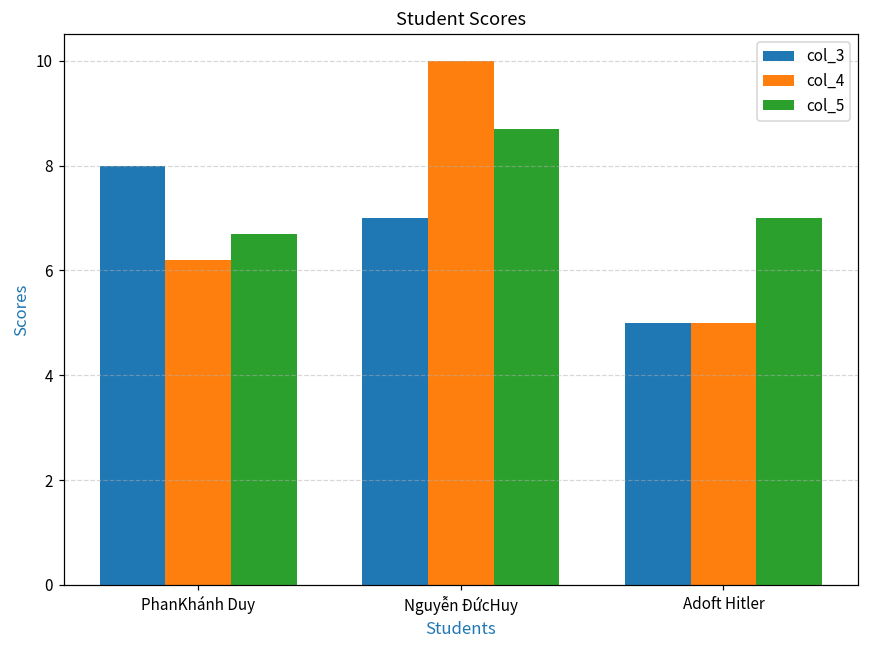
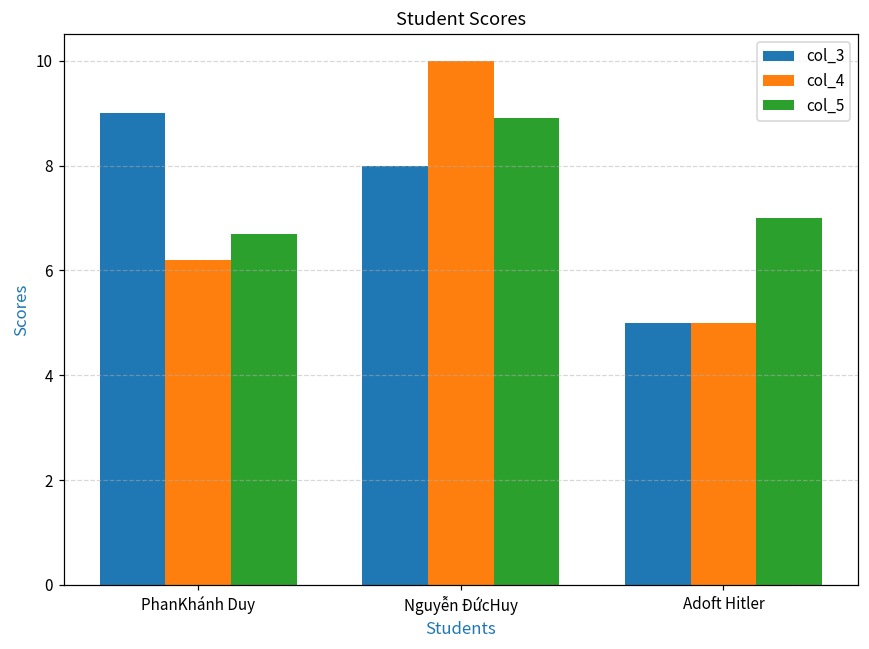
  {
    "col_3": {
-     "PhanKhánh Duy": 8,
-     "Nguyễn ĐứcHuy": 7,
+     "PhanKhánh Duy": 9,
+     "Nguyễn ĐứcHuy": 8,
      "Adoft Hitler": 5
    },
    "col_4": {
      "PhanKhánh Duy": 6.2,
      "Nguyễn ĐứcHuy": 10.0,
      "Adoft Hitler": 5.0
    },
    "col_5": {
      "PhanKhánh Duy": 6.7,
-     "Nguyễn ĐứcHuy": 8.7,
+     "Nguyễn ĐứcHuy": 8.9,
      "Adoft Hitler": 7.0
    }
  }
